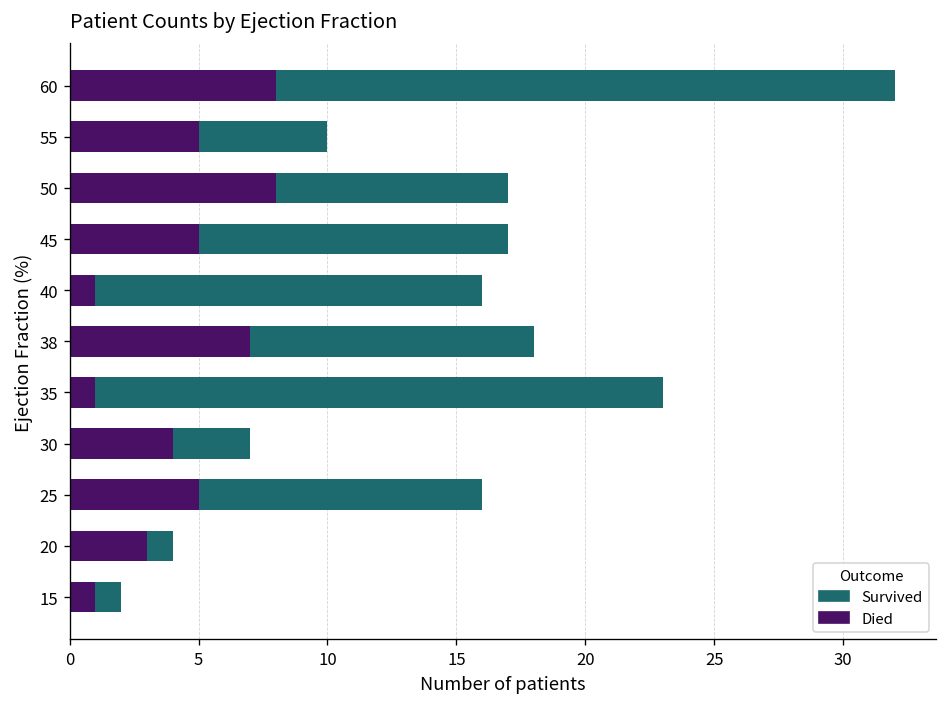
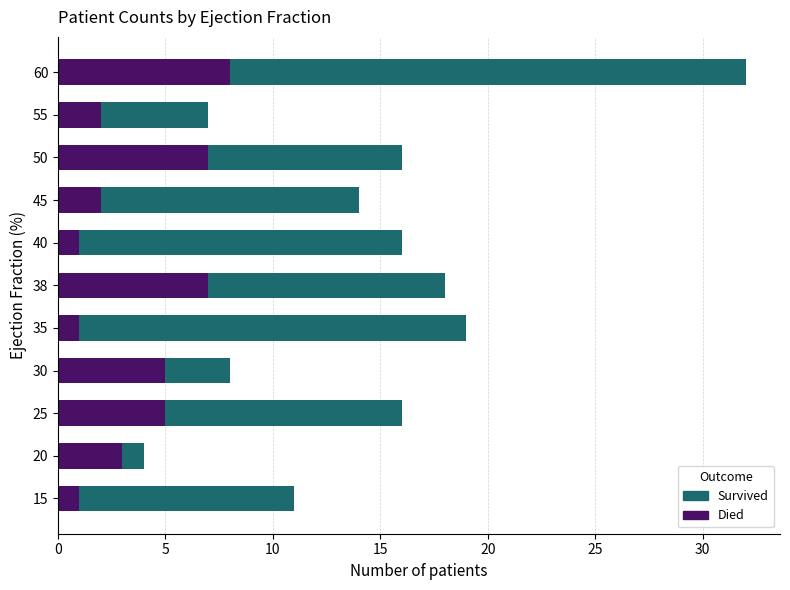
  {
    "Died": {
      "60": 8,
-     "55": 5,
-     "50": 8,
-     "45": 5,
+     "55": 2,
+     "50": 7,
+     "45": 2,
      "40": 1,
      "38": 7,
      "35": 1,
-     "30": 4,
+     "30": 5,
      "25": 5,
      "20": 3,
      "15": 1
    },
    "Survived": {
      "60": 24,
      "55": 5,
      "50": 9,
      "45": 12,
      "40": 15,
      "38": 11,
-     "35": 22,
+     "35": 18,
      "30": 3,
      "25": 11,
      "20": 1,
-     "15": 1
+     "15": 10
    }
  }
